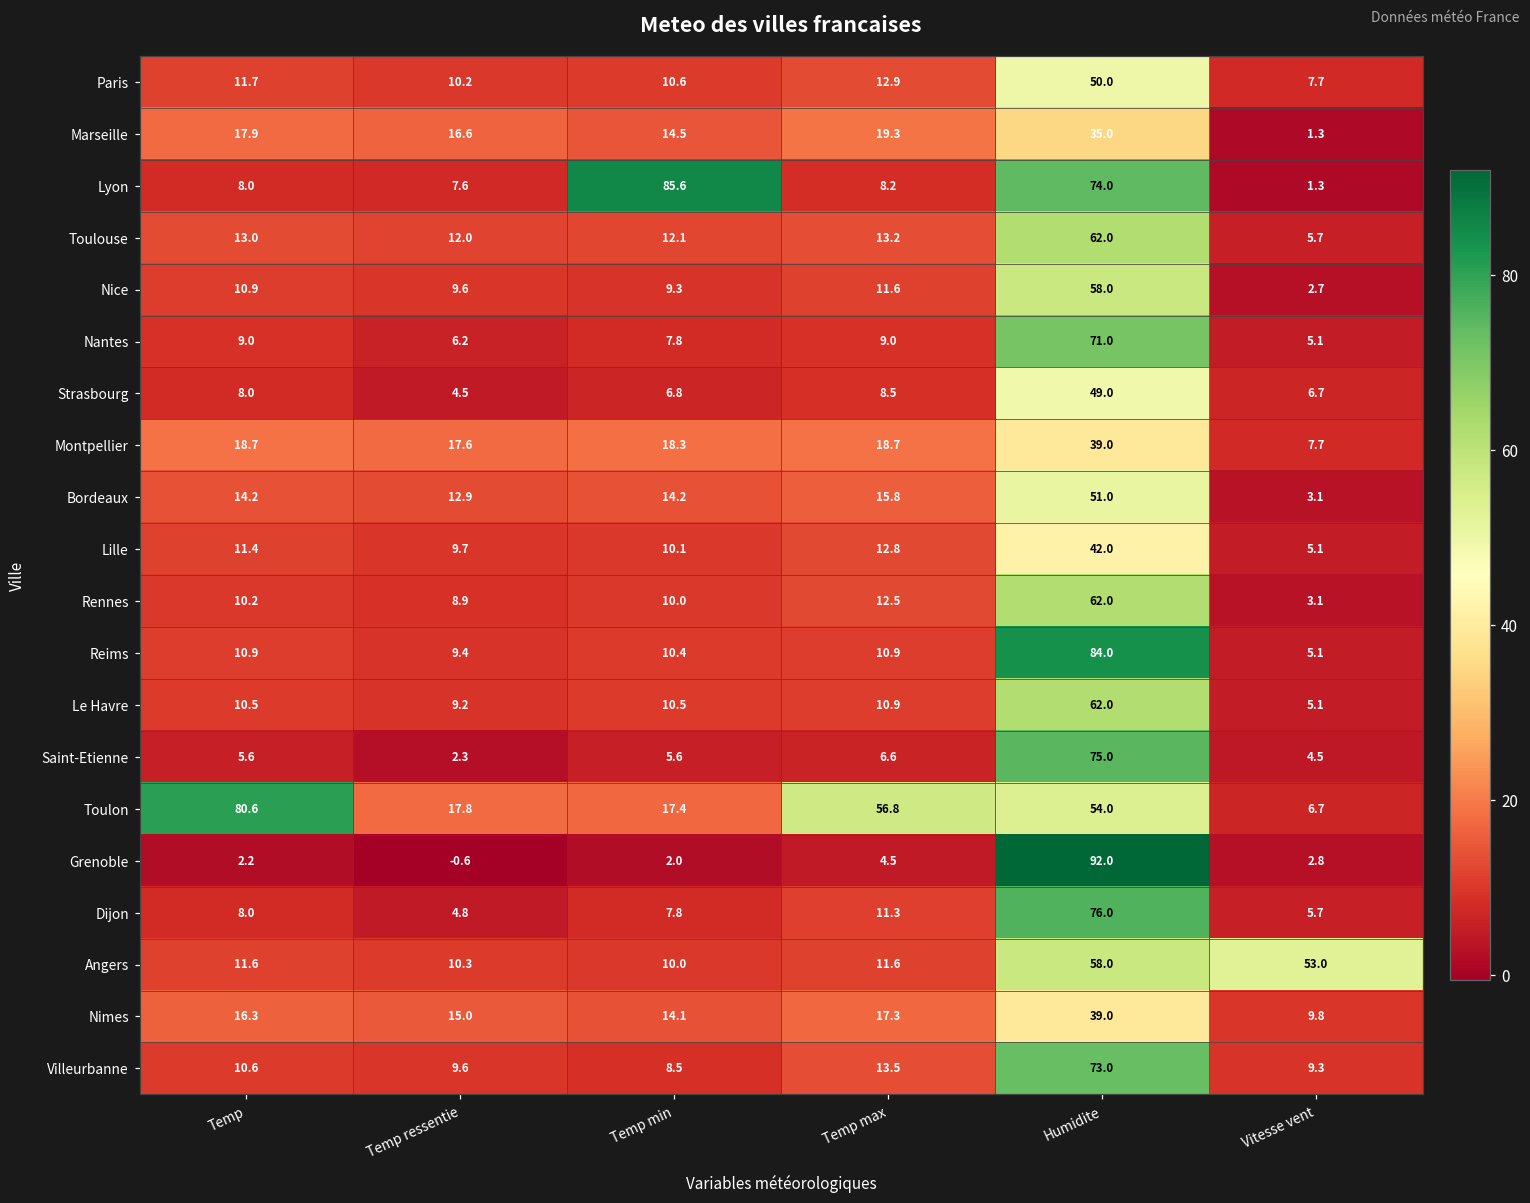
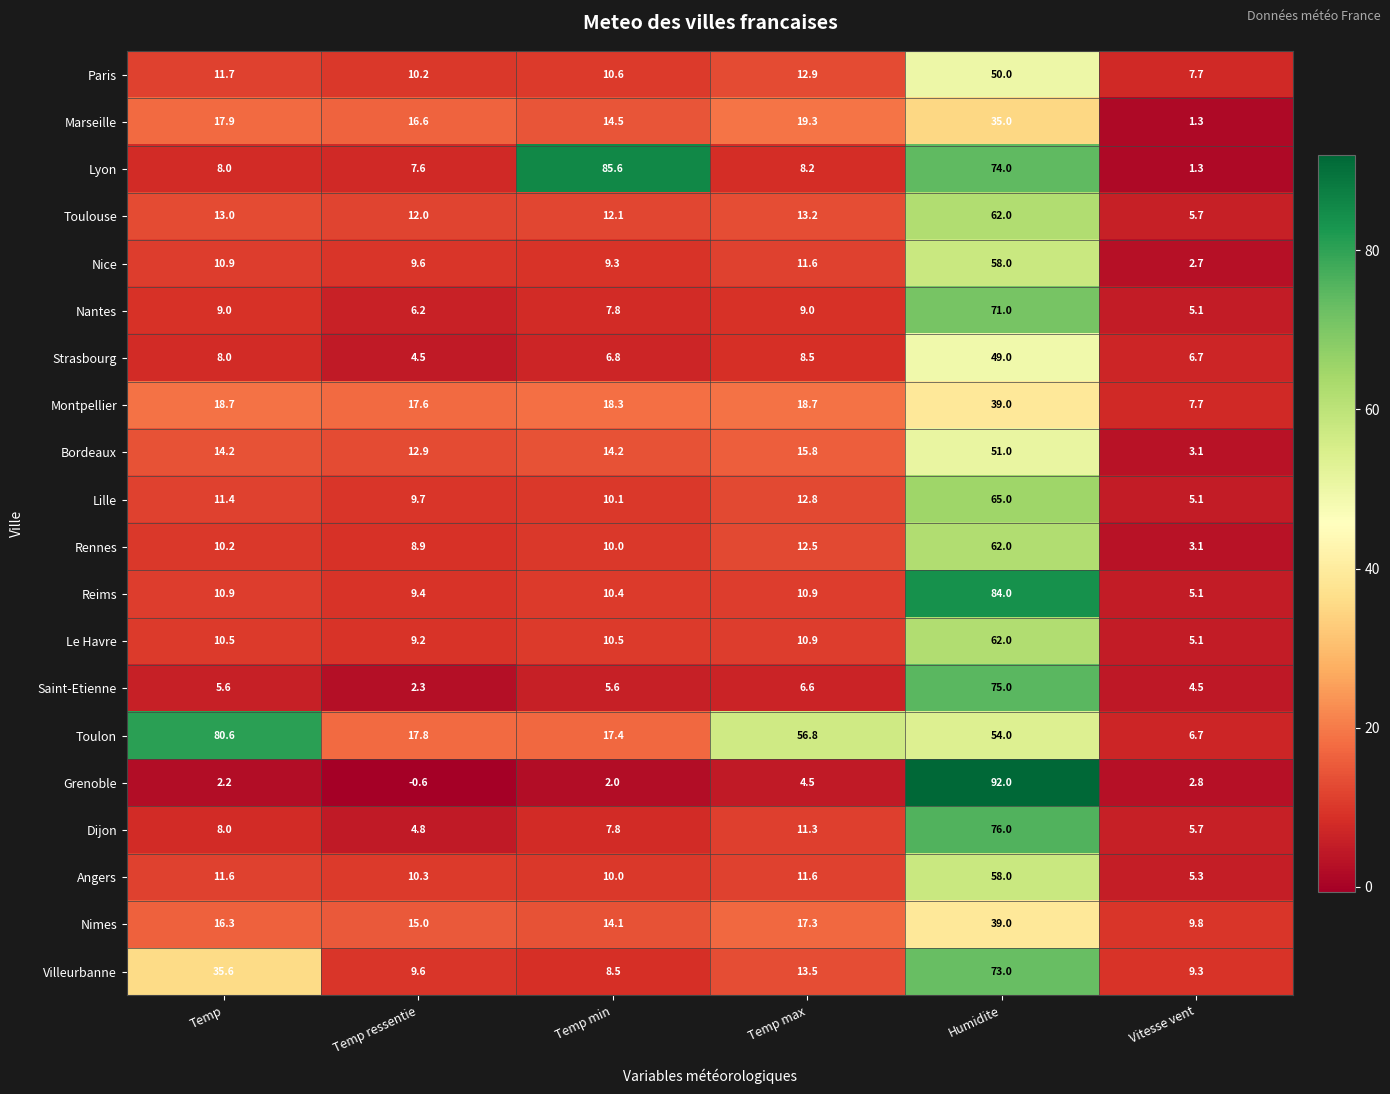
  {
    "Paris": {
      "Temp": 11.7,
      "Temp ressentie": 10.2,
      "Temp min": 10.6,
      "Temp max": 12.9,
      "Humidite": 50.0,
      "Vitesse vent": 7.7
    },
    "Marseille": {
      "Temp": 17.9,
      "Temp ressentie": 16.6,
      "Temp min": 14.5,
      "Temp max": 19.3,
      "Humidite": 35.0,
      "Vitesse vent": 1.3
    },
    "Lyon": {
      "Temp": 8.0,
      "Temp ressentie": 7.6,
      "Temp min": 85.6,
      "Temp max": 8.2,
      "Humidite": 74.0,
      "Vitesse vent": 1.3
    },
    "Toulouse": {
      "Temp": 13.0,
      "Temp ressentie": 12.0,
      "Temp min": 12.1,
      "Temp max": 13.2,
      "Humidite": 62.0,
      "Vitesse vent": 5.7
    },
    "Nice": {
      "Temp": 10.9,
      "Temp ressentie": 9.6,
      "Temp min": 9.3,
      "Temp max": 11.6,
      "Humidite": 58.0,
      "Vitesse vent": 2.7
    },
    "Nantes": {
      "Temp": 9.0,
      "Temp ressentie": 6.2,
      "Temp min": 7.8,
      "Temp max": 9.0,
      "Humidite": 71.0,
      "Vitesse vent": 5.1
    },
    "Strasbourg": {
      "Temp": 8.0,
      "Temp ressentie": 4.5,
      "Temp min": 6.8,
      "Temp max": 8.5,
      "Humidite": 49.0,
      "Vitesse vent": 6.7
    },
    "Montpellier": {
      "Temp": 18.7,
      "Temp ressentie": 17.6,
      "Temp min": 18.3,
      "Temp max": 18.7,
      "Humidite": 39.0,
      "Vitesse vent": 7.7
    },
    "Bordeaux": {
      "Temp": 14.2,
      "Temp ressentie": 12.9,
      "Temp min": 14.2,
      "Temp max": 15.8,
      "Humidite": 51.0,
      "Vitesse vent": 3.1
    },
    "Lille": {
      "Temp": 11.4,
      "Temp ressentie": 9.7,
      "Temp min": 10.1,
      "Temp max": 12.8,
-     "Humidite": 42.0,
+     "Humidite": 65.0,
      "Vitesse vent": 5.1
    },
    "Rennes": {
      "Temp": 10.2,
      "Temp ressentie": 8.9,
      "Temp min": 10.0,
      "Temp max": 12.5,
      "Humidite": 62.0,
      "Vitesse vent": 3.1
    },
    "Reims": {
      "Temp": 10.9,
      "Temp ressentie": 9.4,
      "Temp min": 10.4,
      "Temp max": 10.9,
      "Humidite": 84.0,
      "Vitesse vent": 5.1
    },
    "Le Havre": {
      "Temp": 10.5,
      "Temp ressentie": 9.2,
      "Temp min": 10.5,
      "Temp max": 10.9,
      "Humidite": 62.0,
      "Vitesse vent": 5.1
    },
    "Saint-Etienne": {
      "Temp": 5.6,
      "Temp ressentie": 2.3,
      "Temp min": 5.6,
      "Temp max": 6.6,
      "Humidite": 75.0,
      "Vitesse vent": 4.5
    },
    "Toulon": {
      "Temp": 80.6,
      "Temp ressentie": 17.8,
      "Temp min": 17.4,
      "Temp max": 56.8,
      "Humidite": 54.0,
      "Vitesse vent": 6.7
    },
    "Grenoble": {
      "Temp": 2.2,
      "Temp ressentie": -0.6,
      "Temp min": 2.0,
      "Temp max": 4.5,
      "Humidite": 92.0,
      "Vitesse vent": 2.8
    },
    "Dijon": {
      "Temp": 8.0,
      "Temp ressentie": 4.8,
      "Temp min": 7.8,
      "Temp max": 11.3,
      "Humidite": 76.0,
      "Vitesse vent": 5.7
    },
    "Angers": {
      "Temp": 11.6,
      "Temp ressentie": 10.3,
      "Temp min": 10.0,
      "Temp max": 11.6,
      "Humidite": 58.0,
-     "Vitesse vent": 53.0
+     "Vitesse vent": 5.3
    },
    "Nimes": {
      "Temp": 16.3,
      "Temp ressentie": 15.0,
      "Temp min": 14.1,
      "Temp max": 17.3,
      "Humidite": 39.0,
      "Vitesse vent": 9.8
    },
    "Villeurbanne": {
-     "Temp": 10.6,
+     "Temp": 35.6,
      "Temp ressentie": 9.6,
      "Temp min": 8.5,
      "Temp max": 13.5,
      "Humidite": 73.0,
      "Vitesse vent": 9.3
    }
  }
